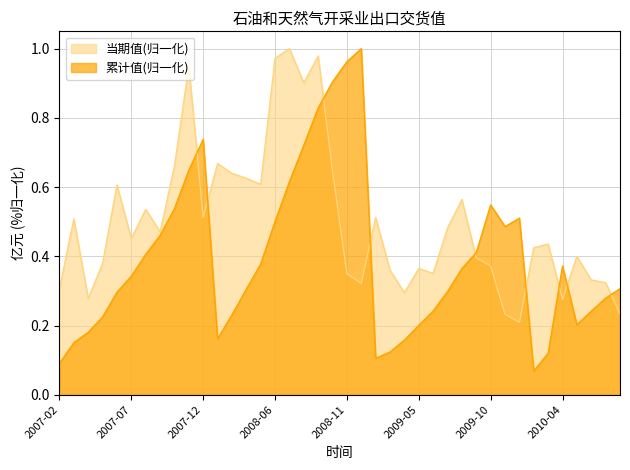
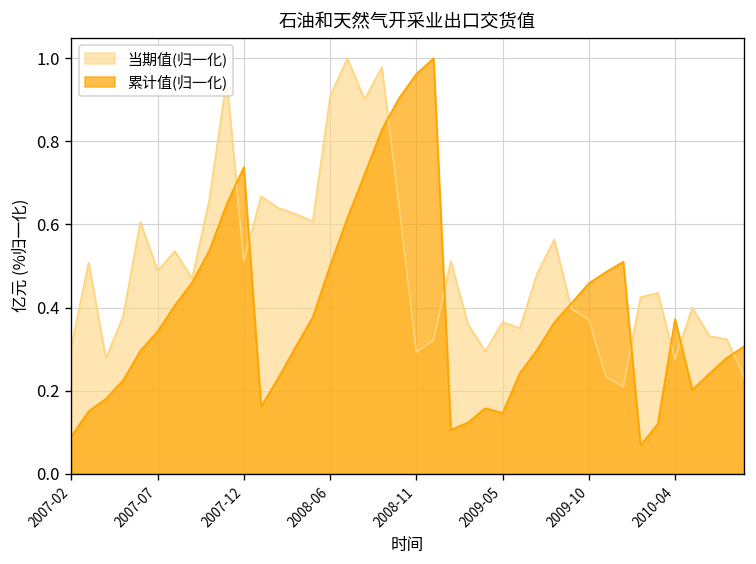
  {
    "当期值(归一化)": {
      "2007-02": 0.31,
-     "2007-07": 0.45,
+     "2007-07": 0.49,
      "2007-12": 0.51,
-     "2008-06": 0.97,
-     "2008-11": 0.35,
+     "2008-06": 0.91,
+     "2008-11": 0.29,
      "2009-05": 0.36,
      "2009-10": 0.37,
      "2010-04": 0.28
    },
    "累计值(归一化)": {
      "2007-02": 0.09,
      "2007-07": 0.34,
      "2007-12": 0.74,
      "2008-06": 0.50,
      "2008-11": 0.96,
-     "2009-05": 0.20,
-     "2009-10": 0.55,
+     "2009-05": 0.15,
+     "2009-10": 0.46,
      "2010-04": 0.37
    }
  }
